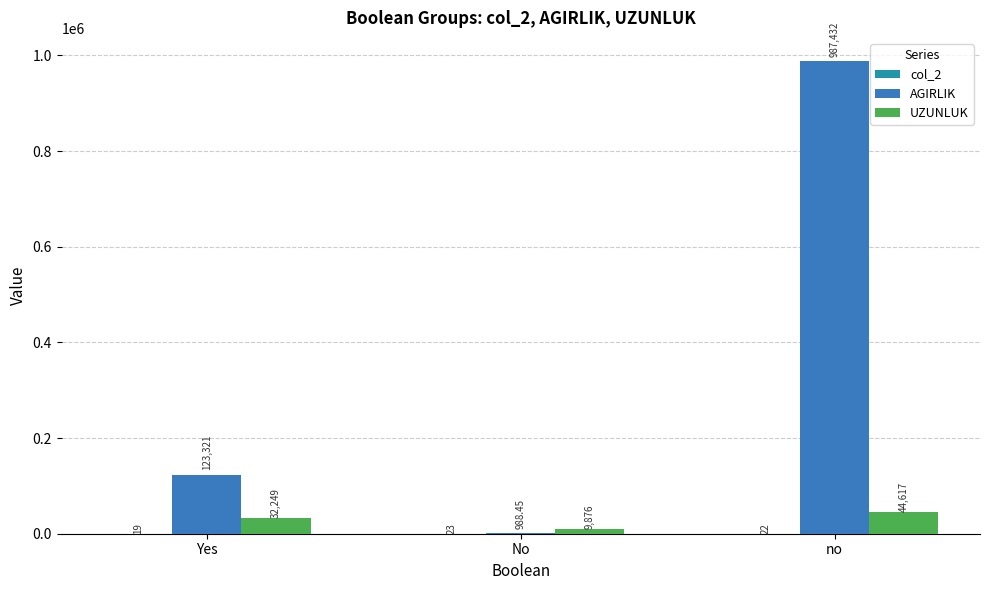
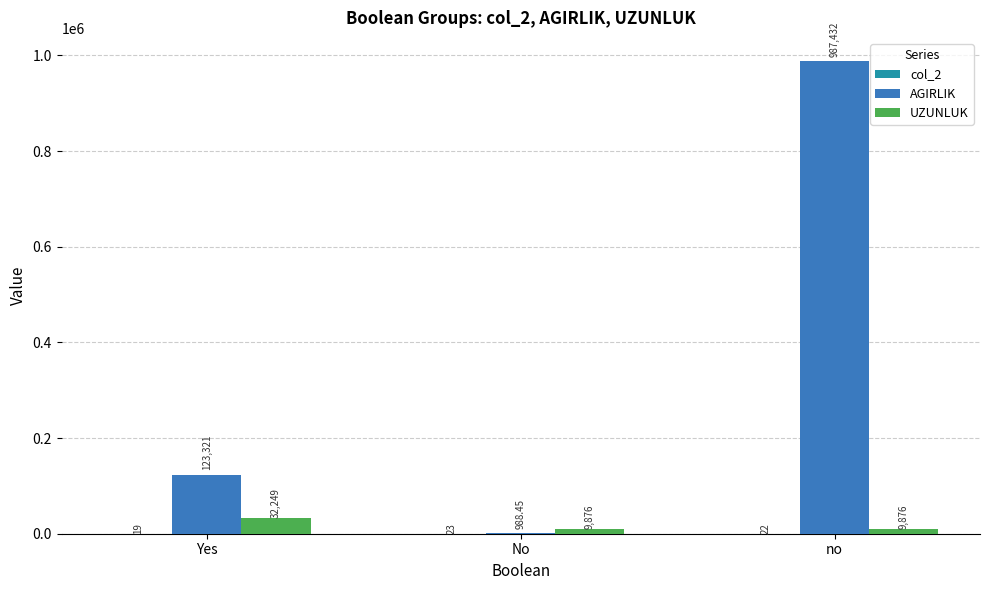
  {
    "UZUNLUK": {
      "Yes": "32,249",
      "No": "9,876",
-     "no": "44,617"
+     "no": "9,876"
    }
  }
